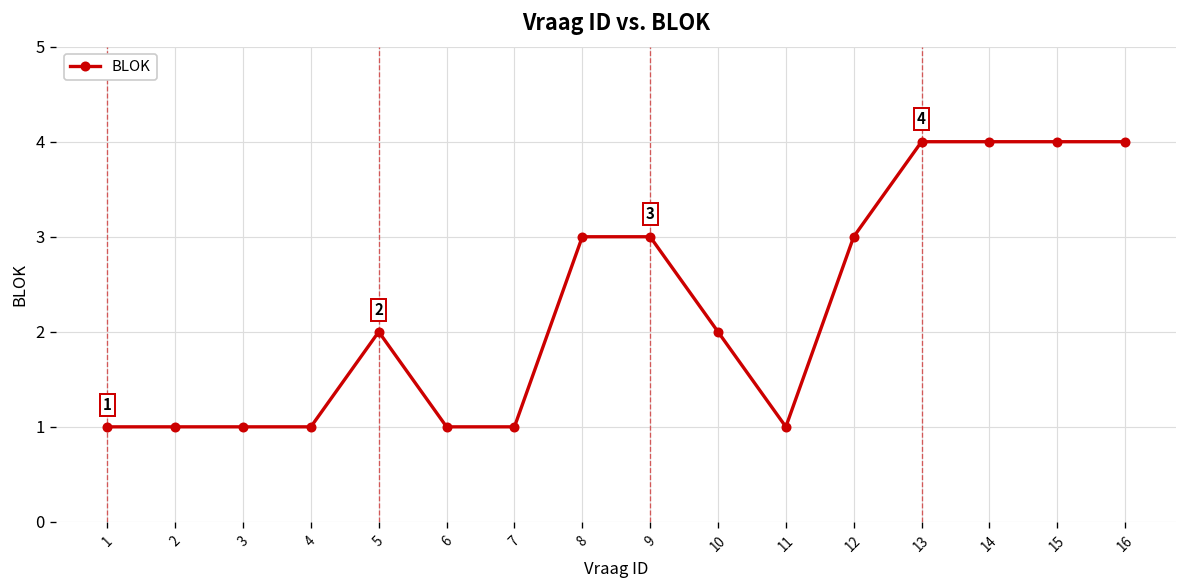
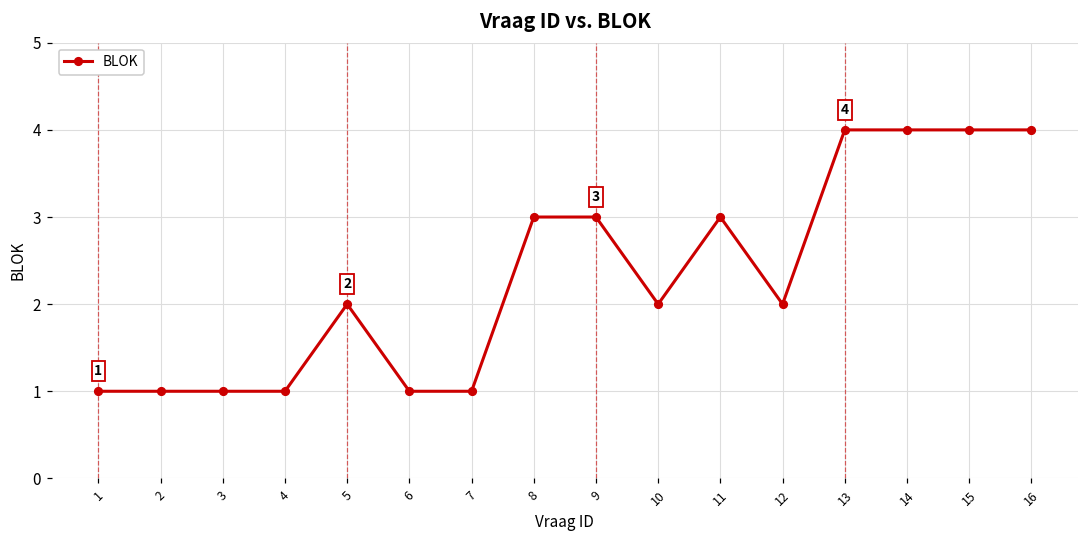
  {
    "2": 1,
    "3": 1,
    "4": 1,
    "6": 1,
    "7": 1,
    "8": 3,
    "10": 2,
-   "11": 1,
-   "12": 3,
+   "11": 3,
+   "12": 2,
    "14": 4,
    "15": 4,
    "16": 4
  }
